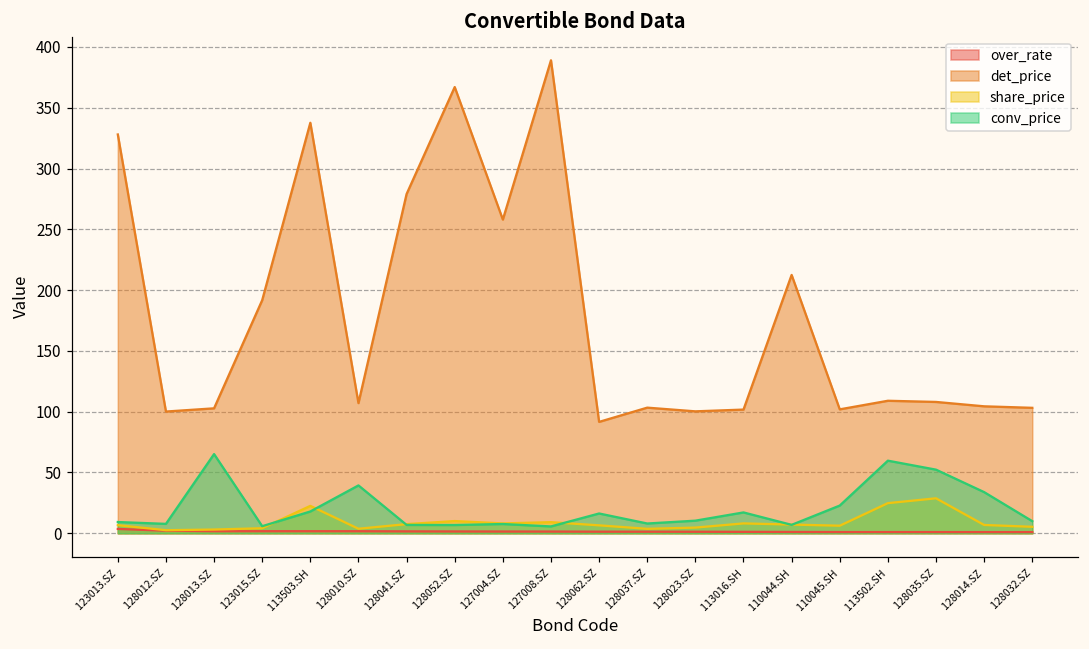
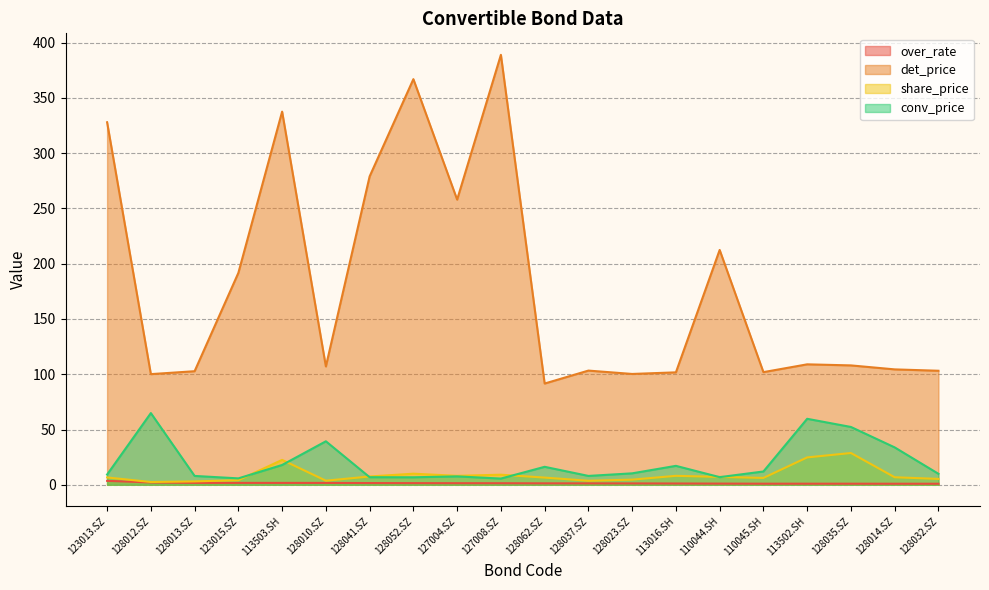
  {
    "conv_price": {
      "123013.SZ": 9,
-     "128012.SZ": 8,
-     "128013.SZ": 65,
+     "128012.SZ": 65,
+     "128013.SZ": 8,
      "113503.SH": 18,
      "128010.SZ": 39,
      "128052.SZ": 7,
      "127008.SZ": 6,
      "128062.SZ": 16,
      "128037.SZ": 8,
      "128023.SZ": 10,
      "113016.SH": 17,
-     "110045.SH": 23,
+     "110045.SH": 12,
      "113502.SH": 60,
      "128035.SZ": 52,
      "128014.SZ": 34,
      "128032.SZ": 10
    }
  }
